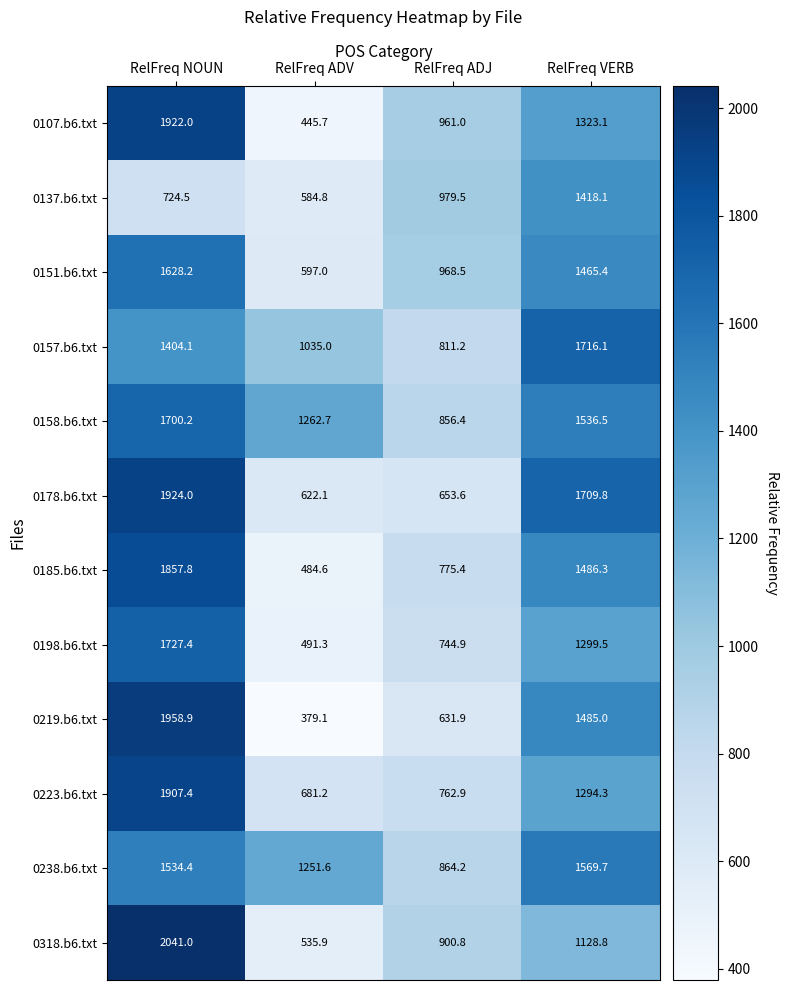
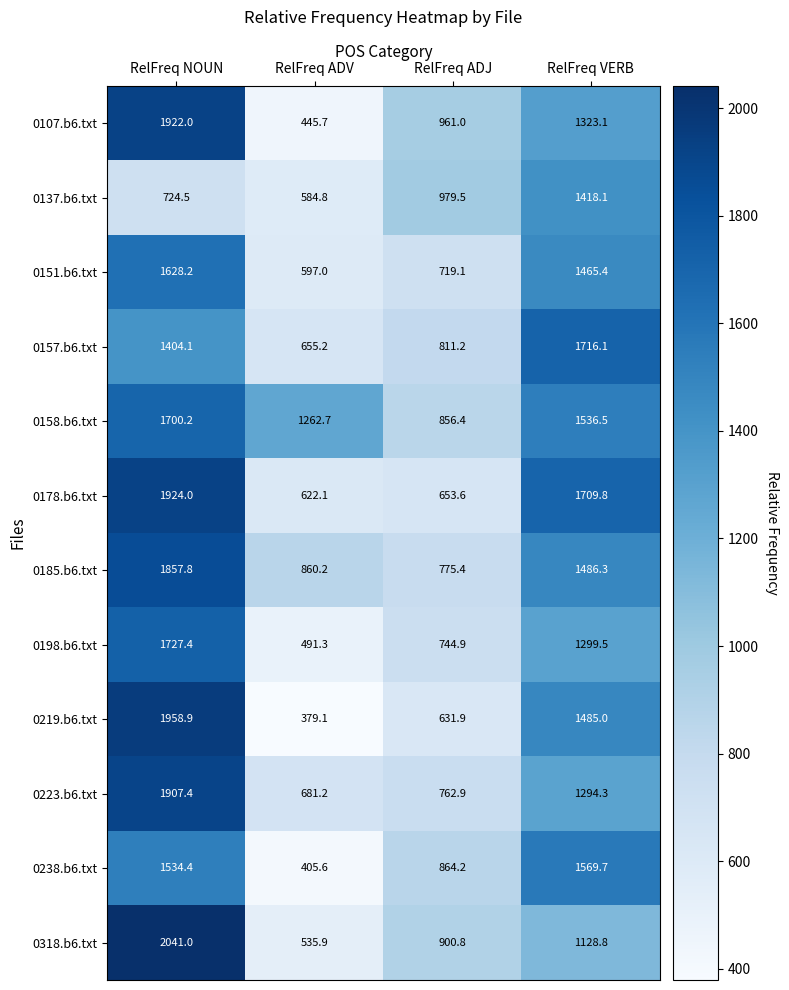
  {
    "0107.b6.txt": {
      "RelFreq NOUN": 1922.0,
      "RelFreq ADV": 445.7,
      "RelFreq ADJ": 961.0,
      "RelFreq VERB": 1323.1
    },
    "0137.b6.txt": {
      "RelFreq NOUN": 724.5,
      "RelFreq ADV": 584.8,
      "RelFreq ADJ": 979.5,
      "RelFreq VERB": 1418.1
    },
    "0151.b6.txt": {
      "RelFreq NOUN": 1628.2,
      "RelFreq ADV": 597.0,
-     "RelFreq ADJ": 968.5,
+     "RelFreq ADJ": 719.1,
      "RelFreq VERB": 1465.4
    },
    "0157.b6.txt": {
      "RelFreq NOUN": 1404.1,
-     "RelFreq ADV": 1035.0,
+     "RelFreq ADV": 655.2,
      "RelFreq ADJ": 811.2,
      "RelFreq VERB": 1716.1
    },
    "0158.b6.txt": {
      "RelFreq NOUN": 1700.2,
      "RelFreq ADV": 1262.7,
      "RelFreq ADJ": 856.4,
      "RelFreq VERB": 1536.5
    },
    "0178.b6.txt": {
      "RelFreq NOUN": 1924.0,
      "RelFreq ADV": 622.1,
      "RelFreq ADJ": 653.6,
      "RelFreq VERB": 1709.8
    },
    "0185.b6.txt": {
      "RelFreq NOUN": 1857.8,
-     "RelFreq ADV": 484.6,
+     "RelFreq ADV": 860.2,
      "RelFreq ADJ": 775.4,
      "RelFreq VERB": 1486.3
    },
    "0198.b6.txt": {
      "RelFreq NOUN": 1727.4,
      "RelFreq ADV": 491.3,
      "RelFreq ADJ": 744.9,
      "RelFreq VERB": 1299.5
    },
    "0219.b6.txt": {
      "RelFreq NOUN": 1958.9,
      "RelFreq ADV": 379.1,
      "RelFreq ADJ": 631.9,
      "RelFreq VERB": 1485.0
    },
    "0223.b6.txt": {
      "RelFreq NOUN": 1907.4,
      "RelFreq ADV": 681.2,
      "RelFreq ADJ": 762.9,
      "RelFreq VERB": 1294.3
    },
    "0238.b6.txt": {
      "RelFreq NOUN": 1534.4,
-     "RelFreq ADV": 1251.6,
+     "RelFreq ADV": 405.6,
      "RelFreq ADJ": 864.2,
      "RelFreq VERB": 1569.7
    },
    "0318.b6.txt": {
      "RelFreq NOUN": 2041.0,
      "RelFreq ADV": 535.9,
      "RelFreq ADJ": 900.8,
      "RelFreq VERB": 1128.8
    }
  }
